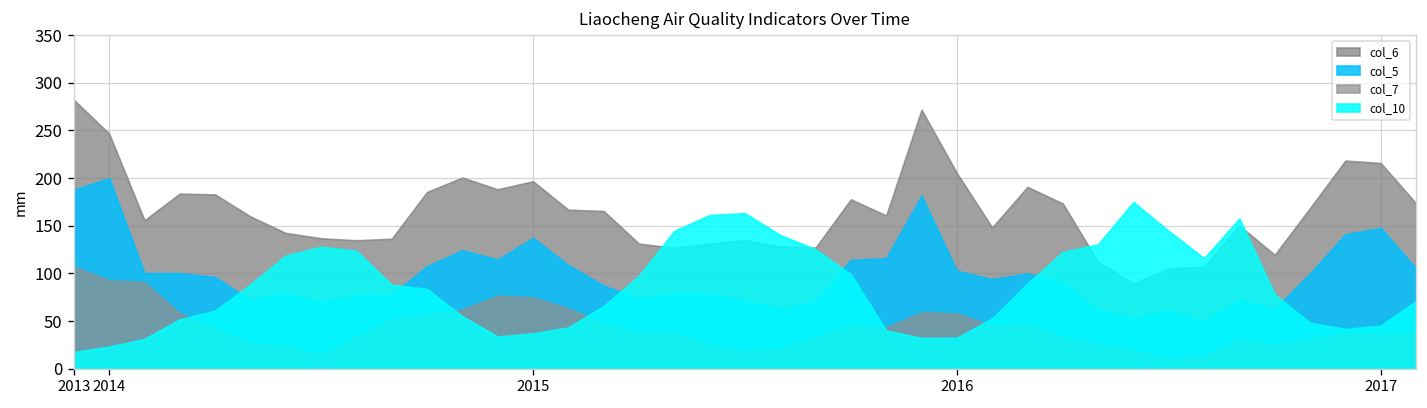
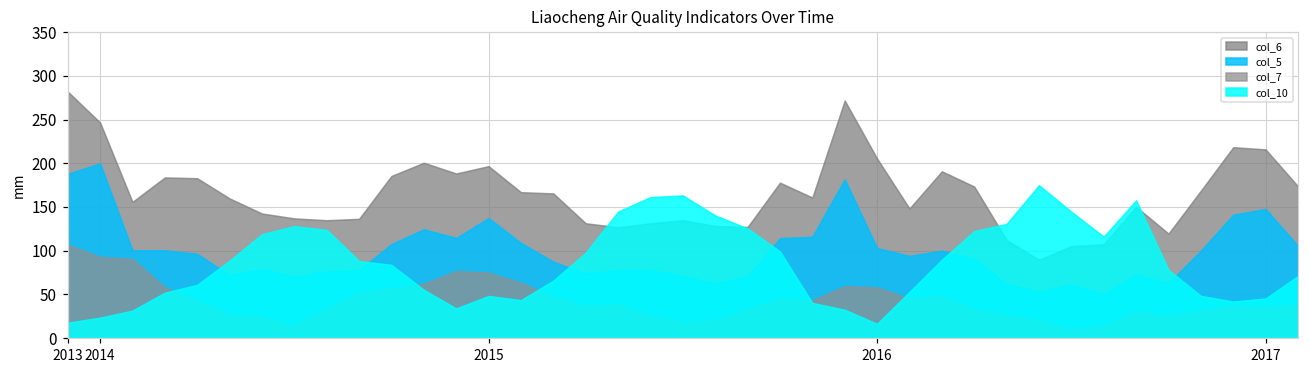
  {
    "col_5": {
      "2013": 190,
      "2014": 200,
      "2015": 140,
      "2016": 100,
      "2017": 150
    },
    "col_10": {
      "2013": 20,
      "2014": 20,
-     "2015": 40,
-     "2016": 30,
+     "2015": 50,
+     "2016": 20,
      "2017": 50
    }
  }
